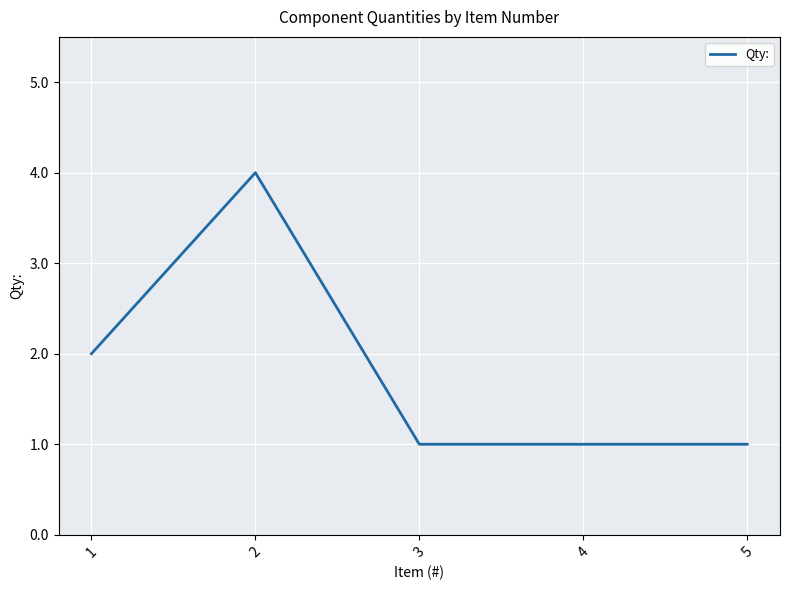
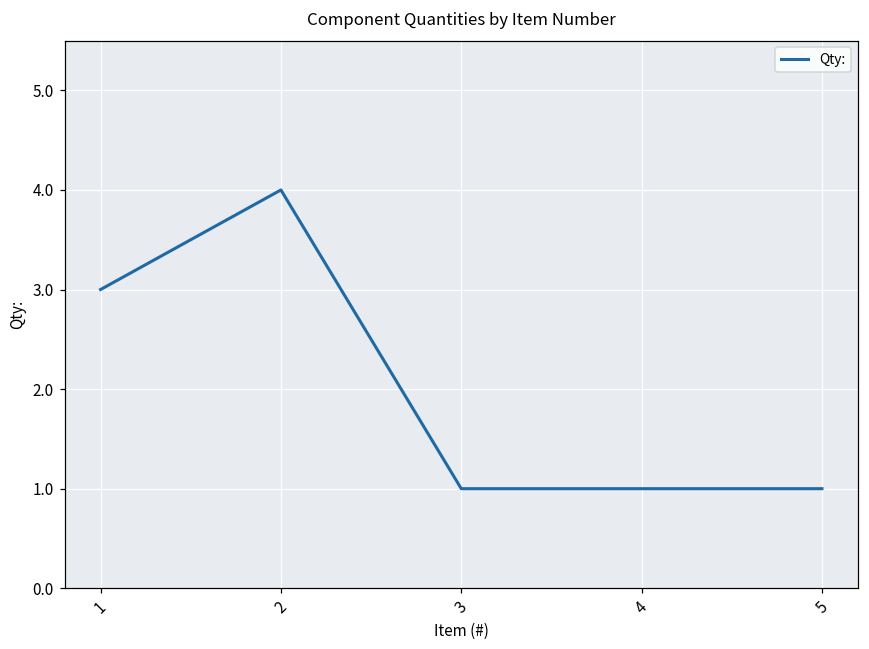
  {
-   "1": 2,
+   "1": 3,
    "2": 4,
    "3": 1,
    "4": 1,
    "5": 1
  }
